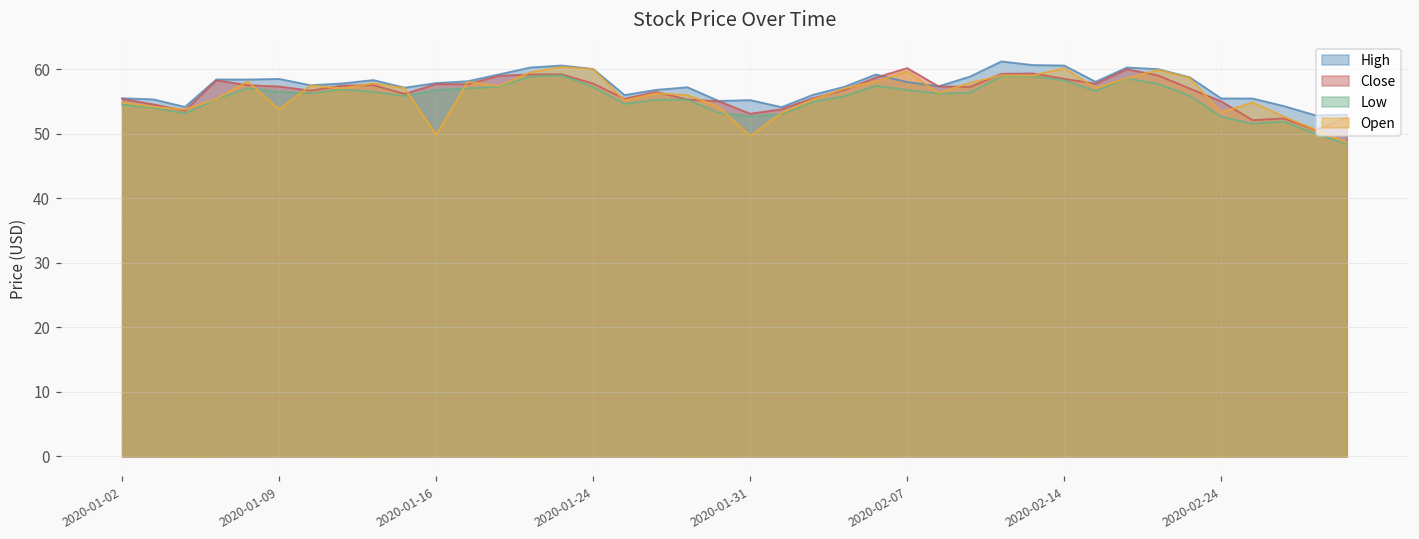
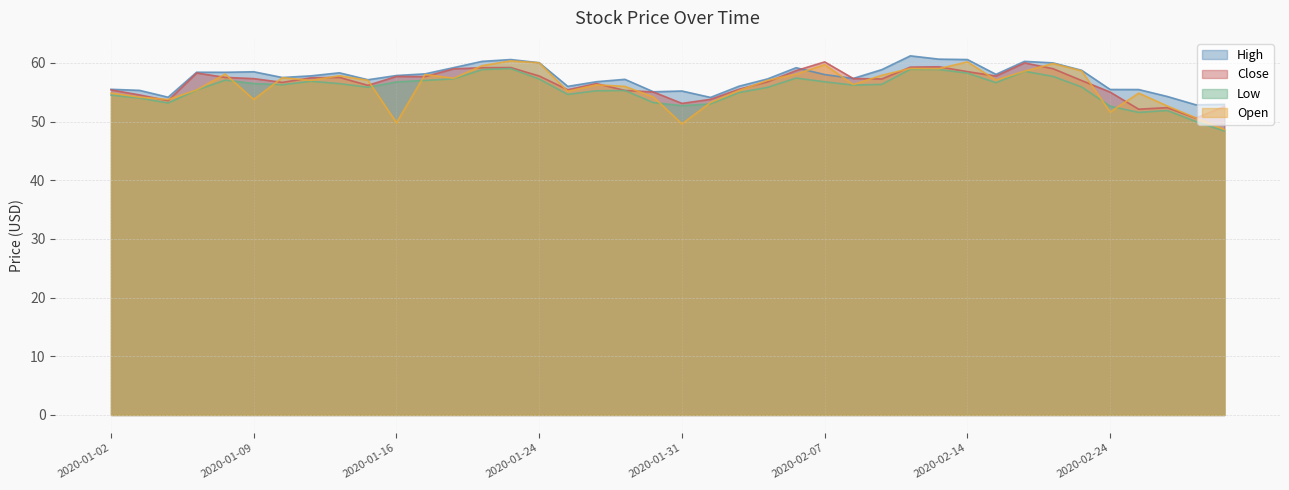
  {
    "Close": {
      "2020-01-09": 57,
      "2020-01-24": 58,
      "2020-02-07": 60,
      "2020-02-24": 55
    },
    "Open": {
      "2020-01-09": 54,
      "2020-01-16": 50,
      "2020-01-31": 50,
      "2020-02-07": 60,
-     "2020-02-24": 53
+     "2020-02-24": 52
    }
  }
